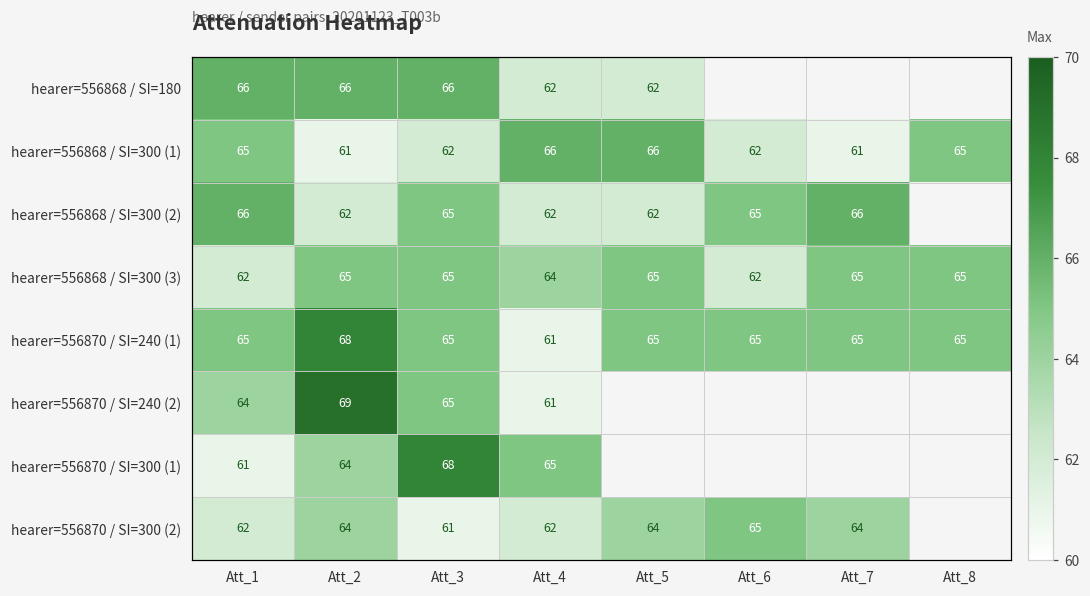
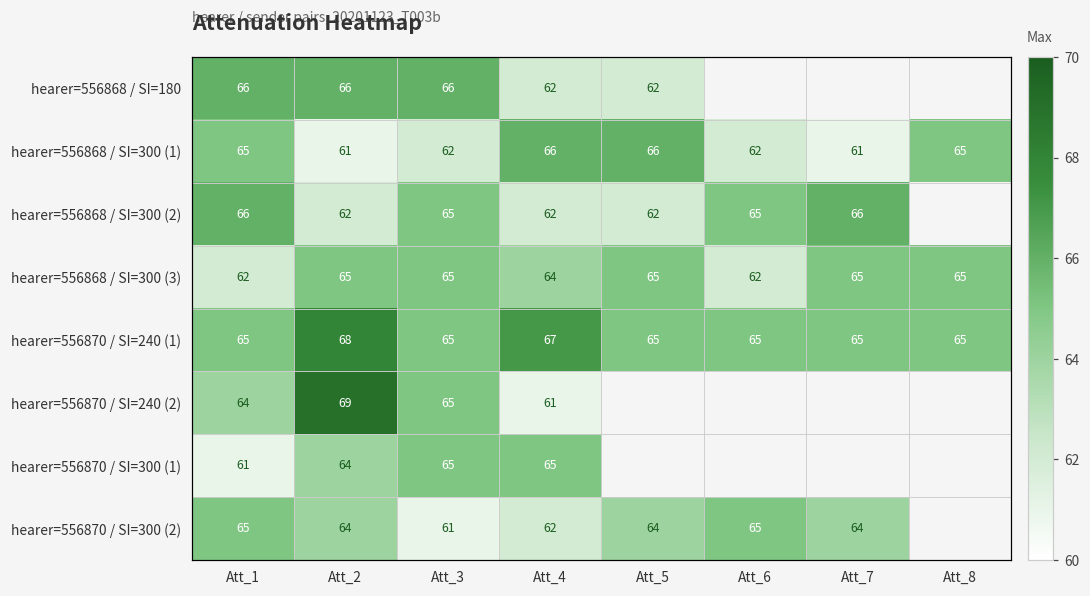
  {
    "hearer=556868 / SI=180": {
      "Att_1": 66,
      "Att_2": 66,
      "Att_3": 66,
      "Att_4": 62,
      "Att_5": 62
    },
    "hearer=556868 / SI=300 (1)": {
      "Att_1": 65,
      "Att_2": 61,
      "Att_3": 62,
      "Att_4": 66,
      "Att_5": 66,
      "Att_6": 62,
      "Att_7": 61,
      "Att_8": 65
    },
    "hearer=556868 / SI=300 (2)": {
      "Att_1": 66,
      "Att_2": 62,
      "Att_3": 65,
      "Att_4": 62,
      "Att_5": 62,
      "Att_6": 65,
      "Att_7": 66
    },
    "hearer=556868 / SI=300 (3)": {
      "Att_1": 62,
      "Att_2": 65,
      "Att_3": 65,
      "Att_4": 64,
      "Att_5": 65,
      "Att_6": 62,
      "Att_7": 65,
      "Att_8": 65
    },
    "hearer=556870 / SI=240 (1)": {
      "Att_1": 65,
      "Att_2": 68,
      "Att_3": 65,
-     "Att_4": 61,
+     "Att_4": 67,
      "Att_5": 65,
      "Att_6": 65,
      "Att_7": 65,
      "Att_8": 65
    },
    "hearer=556870 / SI=240 (2)": {
      "Att_1": 64,
      "Att_2": 69,
      "Att_3": 65,
      "Att_4": 61
    },
    "hearer=556870 / SI=300 (1)": {
      "Att_1": 61,
      "Att_2": 64,
-     "Att_3": 68,
+     "Att_3": 65,
      "Att_4": 65
    },
    "hearer=556870 / SI=300 (2)": {
-     "Att_1": 62,
+     "Att_1": 65,
      "Att_2": 64,
      "Att_3": 61,
      "Att_4": 62,
      "Att_5": 64,
      "Att_6": 65,
      "Att_7": 64
    }
  }
